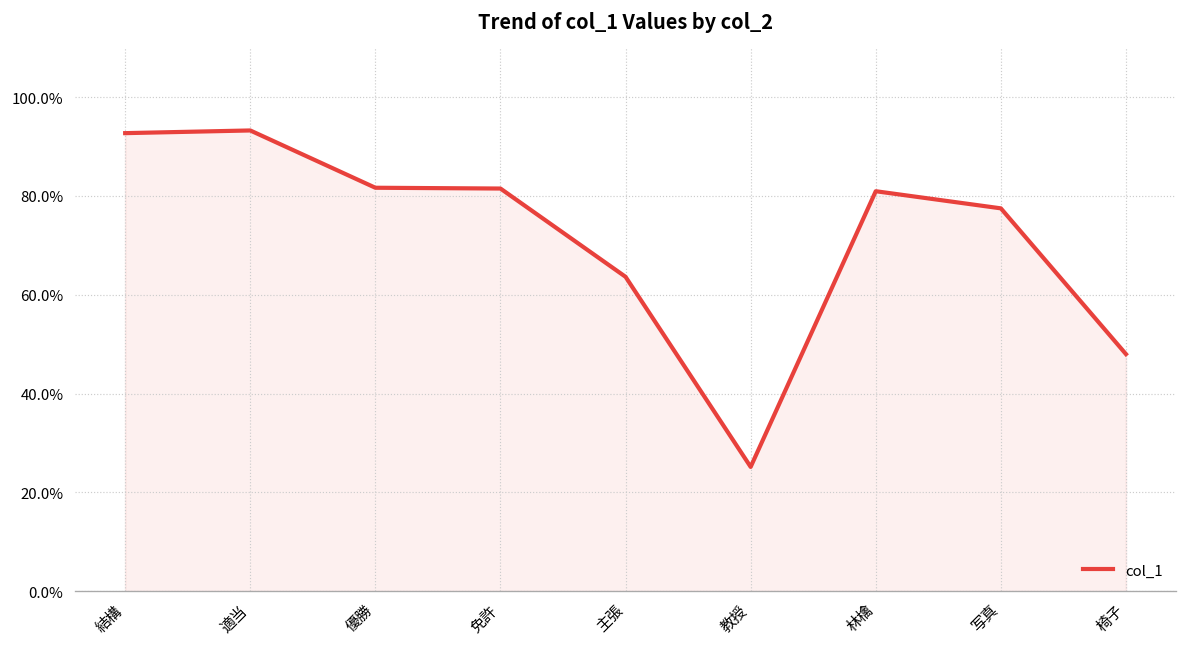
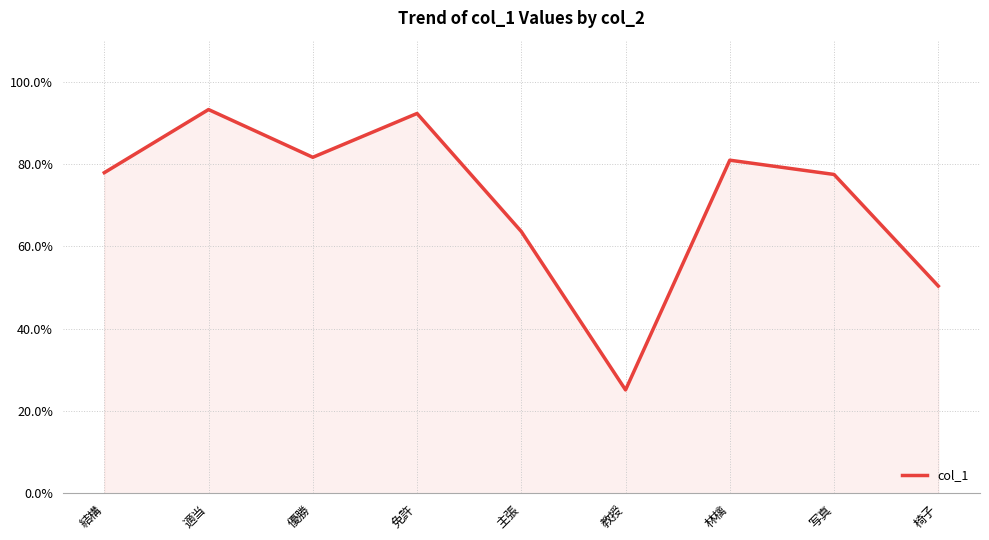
  {
-   "結構": "93%",
+   "結構": "78%",
    "適当": "93%",
    "優勝": "82%",
-   "免許": "82%",
+   "免許": "92%",
    "主張": "64%",
    "教授": "25%",
    "林檎": "81%",
    "写真": "77%",
-   "椅子": "48%"
+   "椅子": "50%"
  }
